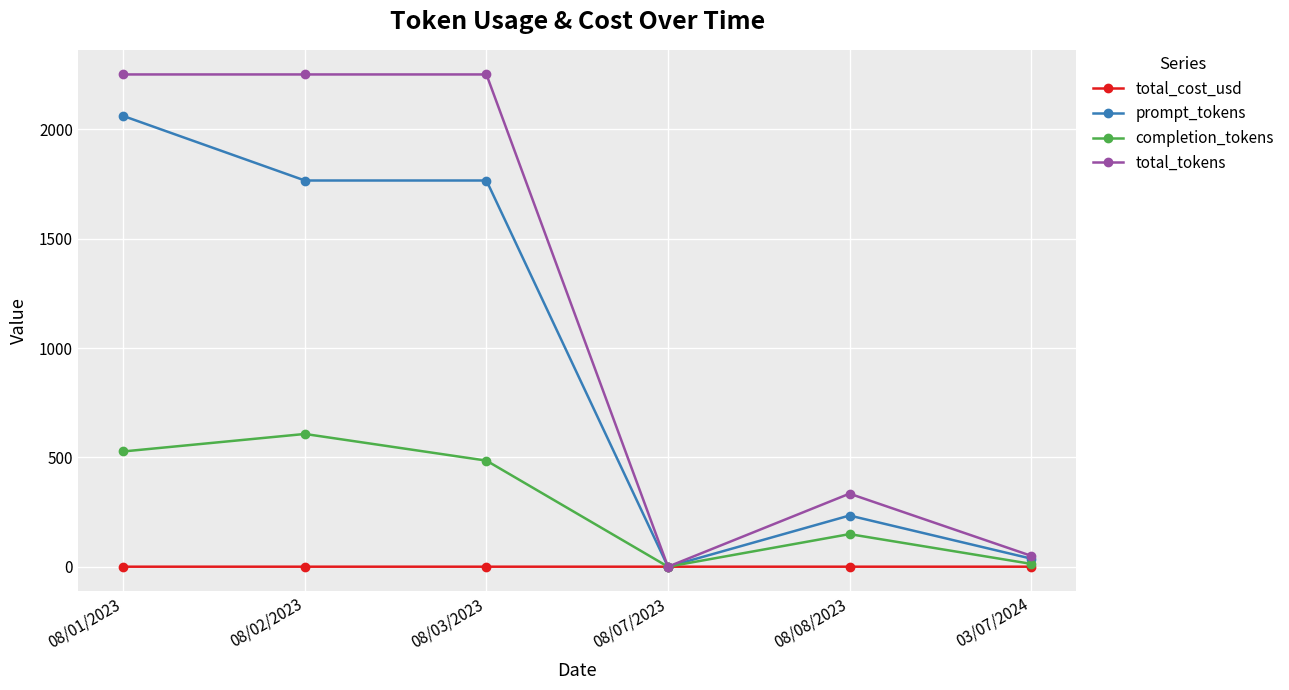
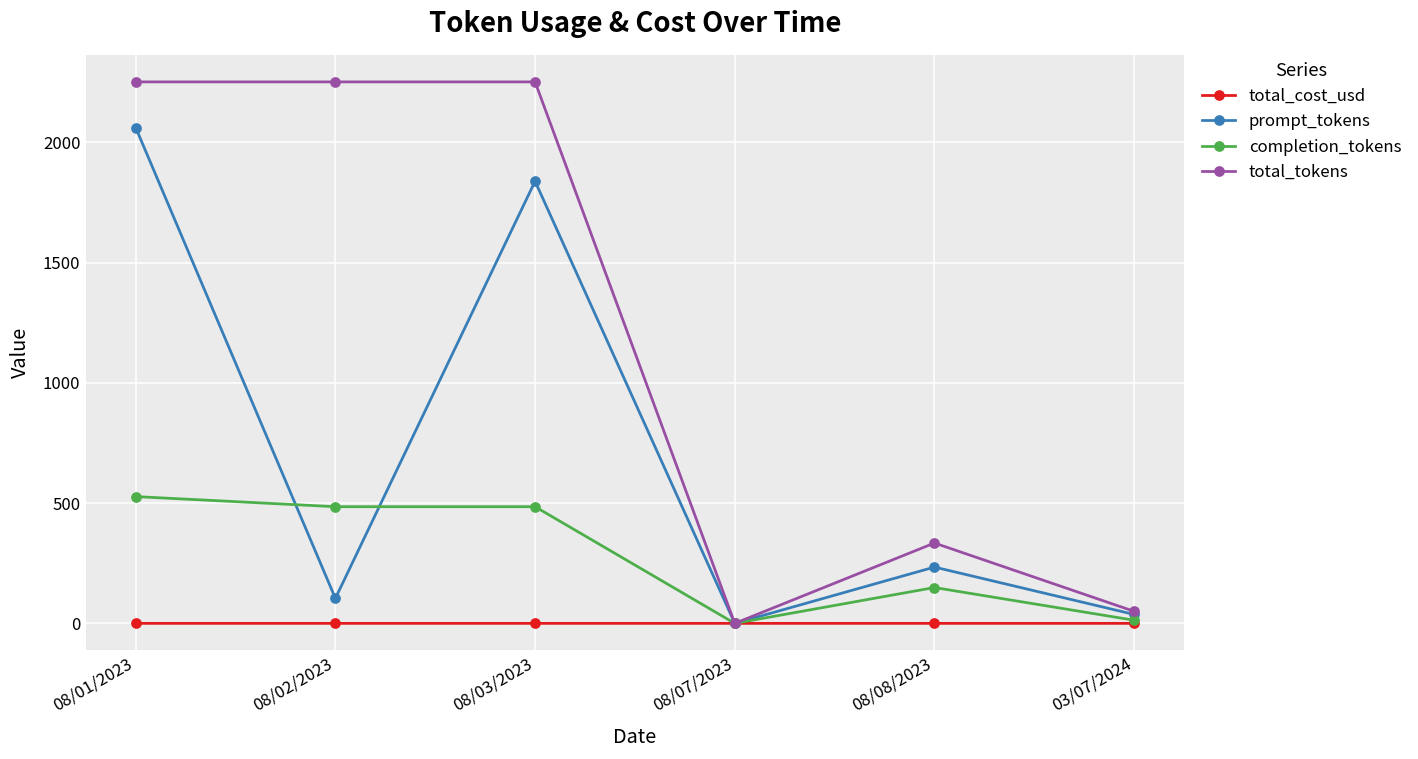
  {
    "total_cost_usd": {
      "08/01/2023": 0,
      "08/02/2023": 0,
      "08/03/2023": 0,
      "08/08/2023": 0,
      "03/07/2024": 0
    },
    "prompt_tokens": {
      "08/01/2023": 2060,
-     "08/02/2023": 1770,
-     "08/03/2023": 1770,
+     "08/02/2023": 100,
+     "08/03/2023": 1840,
      "08/08/2023": 230,
      "03/07/2024": 40
    },
    "completion_tokens": {
      "08/01/2023": 530,
-     "08/02/2023": 610,
+     "08/02/2023": 490,
      "08/03/2023": 490,
      "08/08/2023": 150,
      "03/07/2024": 10
    },
    "total_tokens": {
      "08/01/2023": 2250,
      "08/02/2023": 2250,
      "08/03/2023": 2250,
      "08/08/2023": 330,
      "03/07/2024": 50
    }
  }
